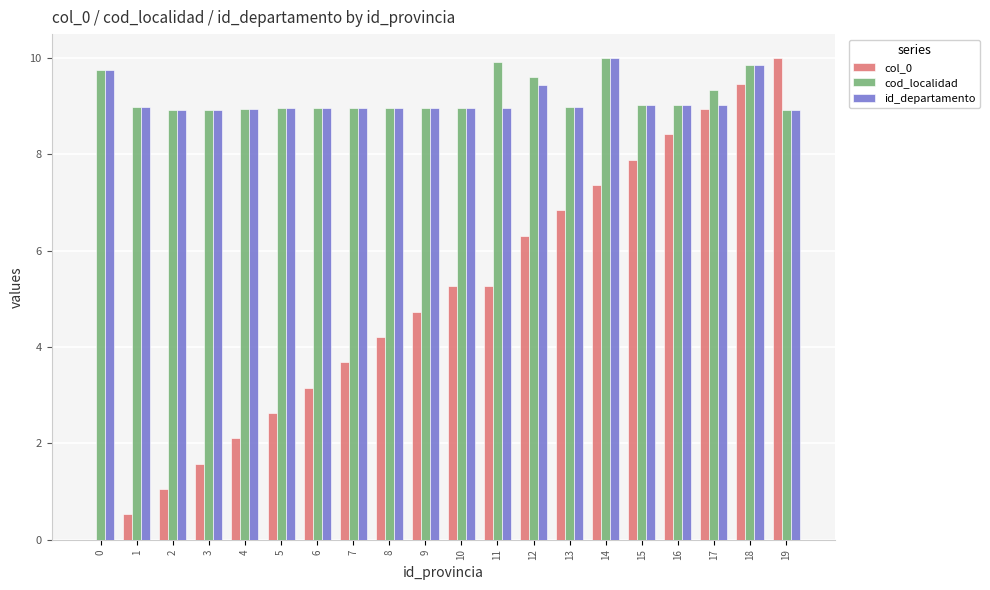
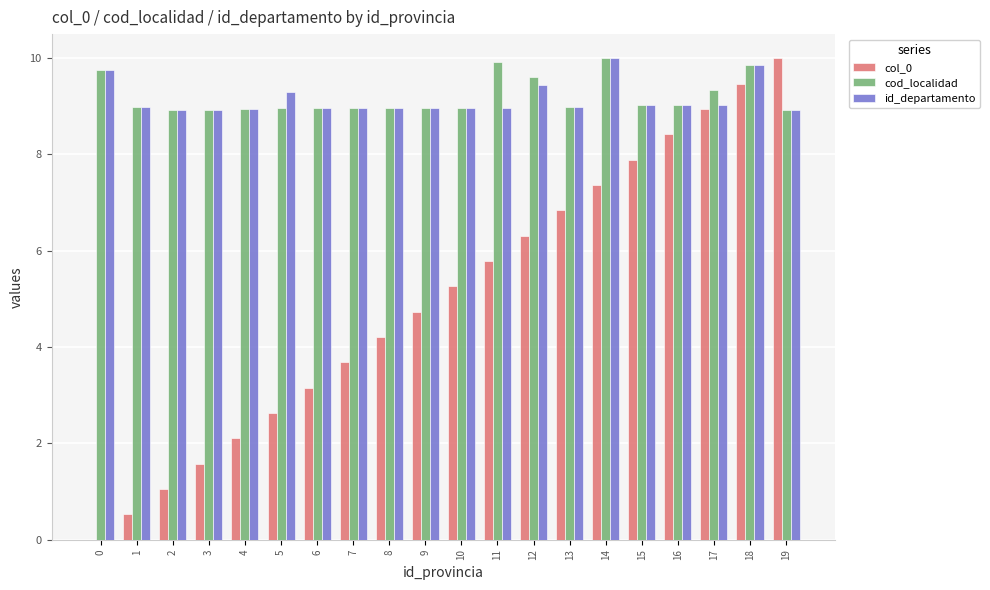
  {
    "col_0": {
      "0": 0.0,
      "1": 0.5,
      "2": 1.1,
      "3": 1.6,
      "4": 2.1,
      "5": 2.6,
      "6": 3.2,
      "7": 3.7,
      "8": 4.2,
      "9": 4.7,
      "10": 5.3,
-     "11": 5.3,
+     "11": 5.8,
      "12": 6.3,
      "13": 6.8,
      "14": 7.4,
      "15": 7.9,
      "16": 8.4,
      "17": 8.9,
      "18": 9.5,
      "19": 10.0
    },
    "cod_localidad": {
      "0": 9.8,
      "1": 9.0,
      "2": 8.9,
      "3": 8.9,
      "4": 9.0,
      "5": 9.0,
      "6": 9.0,
      "7": 9.0,
      "8": 9.0,
      "9": 9.0,
      "10": 9.0,
      "11": 9.9,
      "12": 9.6,
      "13": 9.0,
      "14": 10.0,
      "15": 9.0,
      "16": 9.0,
      "17": 9.3,
      "18": 9.9,
      "19": 8.9
    },
    "id_departamento": {
      "0": 9.8,
      "1": 9.0,
      "2": 8.9,
      "3": 8.9,
      "4": 9.0,
-     "5": 9.0,
+     "5": 9.3,
      "6": 9.0,
      "7": 9.0,
      "8": 9.0,
      "9": 9.0,
      "10": 9.0,
      "11": 9.0,
      "12": 9.4,
      "13": 9.0,
      "14": 10.0,
      "15": 9.0,
      "16": 9.0,
      "17": 9.0,
      "18": 9.9,
      "19": 8.9
    }
  }
